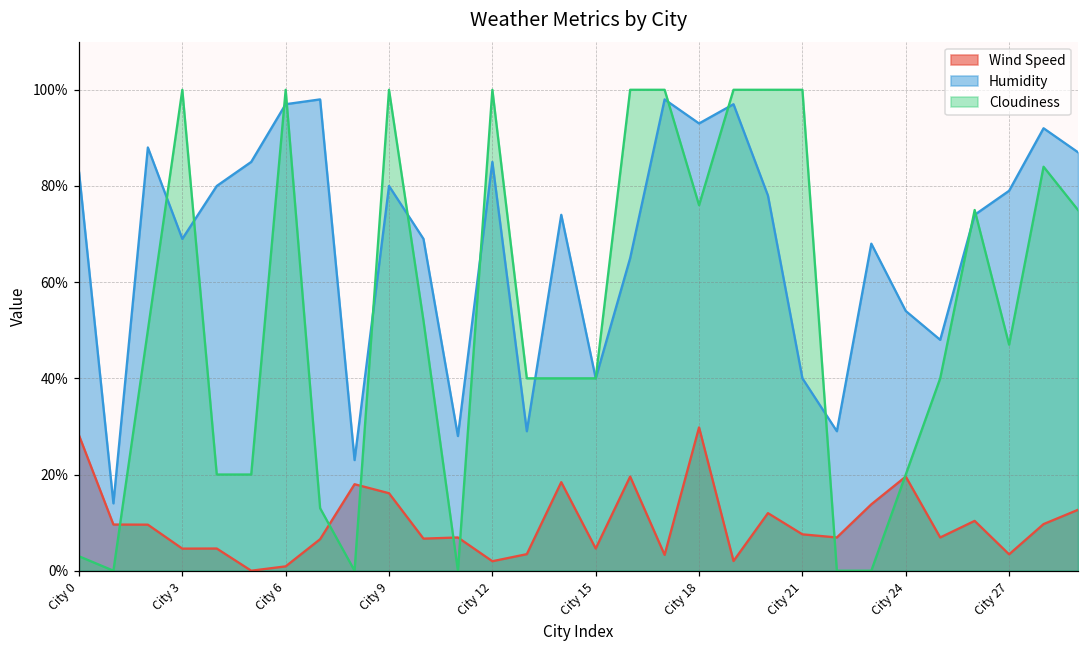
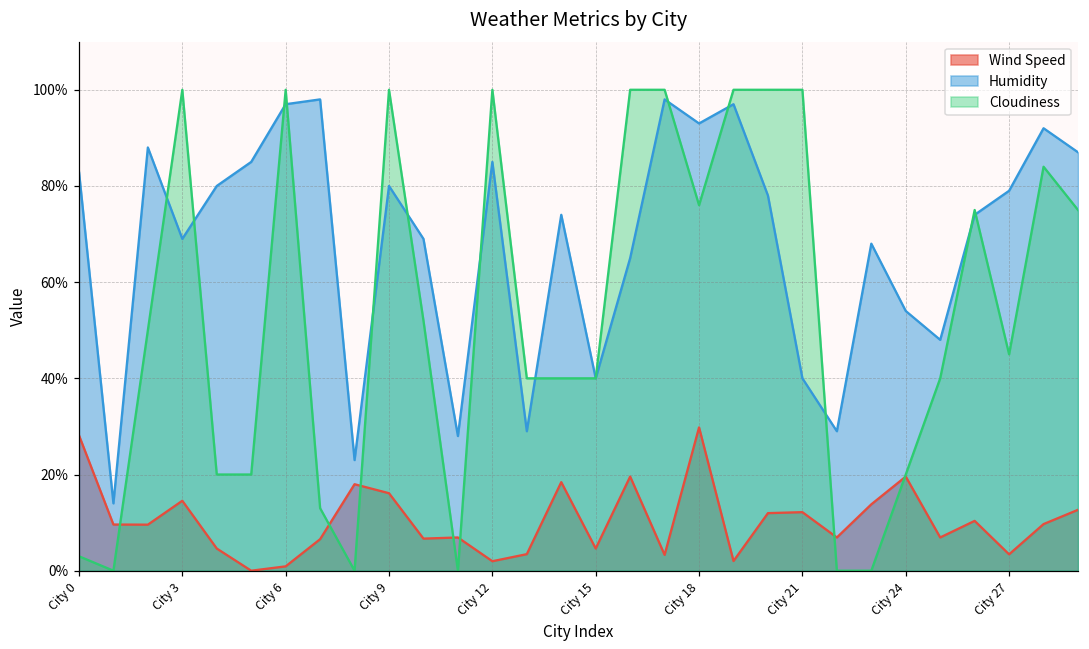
  {
    "Wind Speed": {
      "City 0": "28%",
-     "City 3": "5%",
+     "City 3": "15%",
      "City 6": "1%",
      "City 9": "16%",
      "City 12": "2%",
      "City 15": "5%",
      "City 18": "30%",
-     "City 21": "8%",
+     "City 21": "12%",
      "City 27": "3%"
    },
    "Humidity": {
      "City 0": "83%",
      "City 3": "69%",
      "City 6": "97%",
      "City 9": "80%",
      "City 12": "85%",
      "City 18": "93%",
      "City 21": "40%",
      "City 24": "54%",
      "City 27": "79%"
    },
    "Cloudiness": {
      "City 0": "3%",
      "City 3": "100%",
      "City 6": "100%",
      "City 9": "100%",
      "City 12": "100%",
      "City 18": "76%",
      "City 21": "100%",
-     "City 27": "47%"
+     "City 27": "45%"
    }
  }
